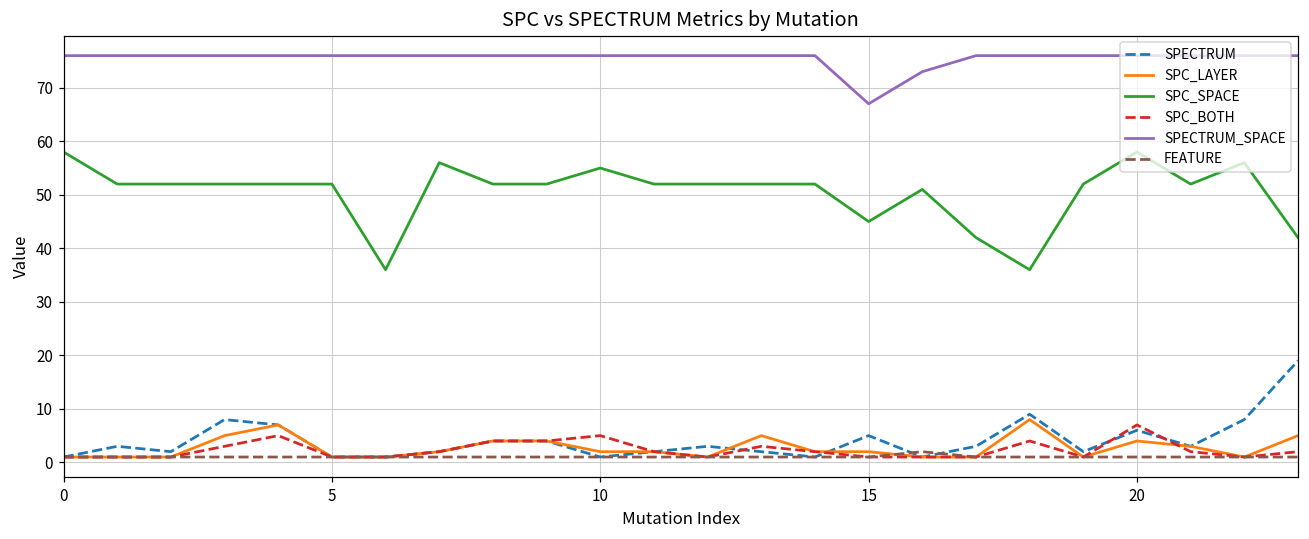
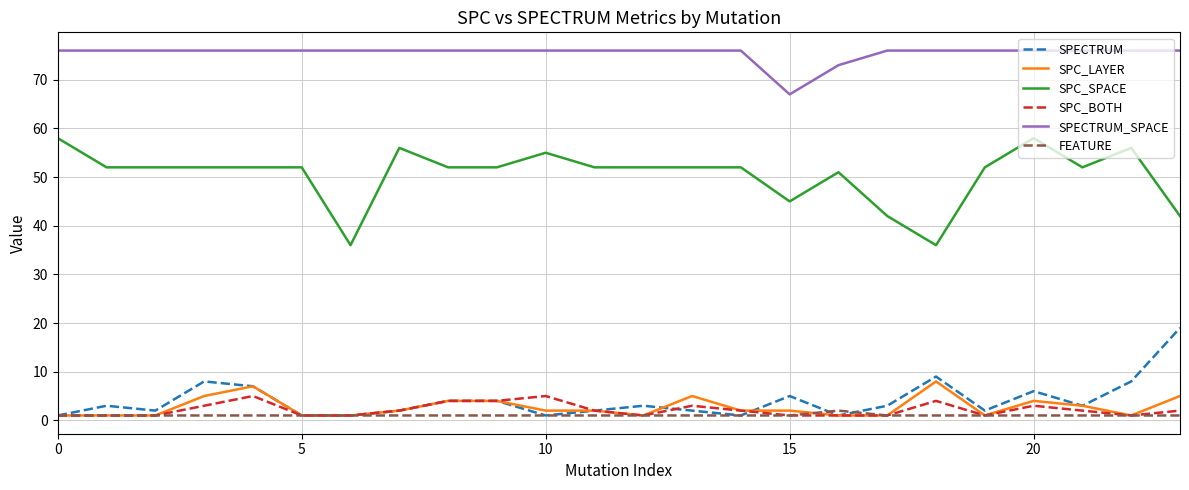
  {
    "SPECTRUM": {
      "15": 5,
      "20": 6
    },
    "SPC_LAYER": {
      "10": 2,
      "15": 2,
      "20": 4
    },
    "SPC_SPACE": {
      "0": 58,
      "5": 52,
      "10": 55,
      "15": 45
    },
    "SPC_BOTH": {
      "10": 5,
-     "20": 7
+     "20": 3
    },
    "SPECTRUM_SPACE": {
      "0": 76,
      "5": 76,
      "10": 76,
      "15": 67
    },
    "FEATURE": {
      "20": 1
    }
  }
